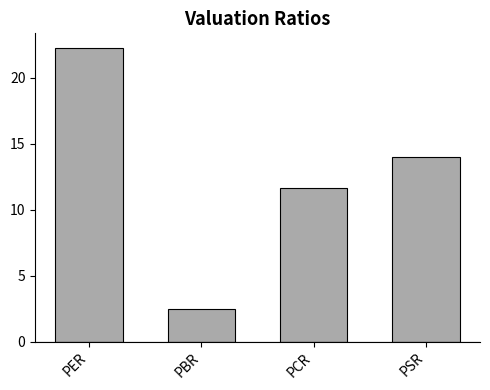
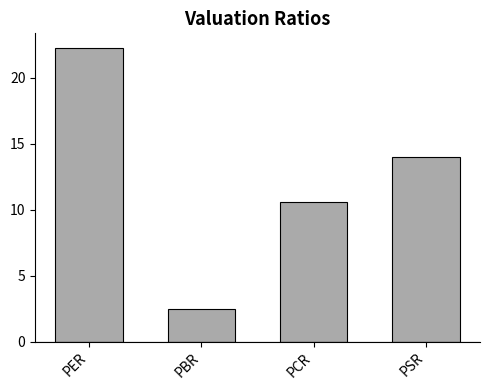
  {
    "PER": 22.2,
    "PBR": 2.5,
-   "PCR": 11.7,
+   "PCR": 10.6,
    "PSR": 14.0
  }
